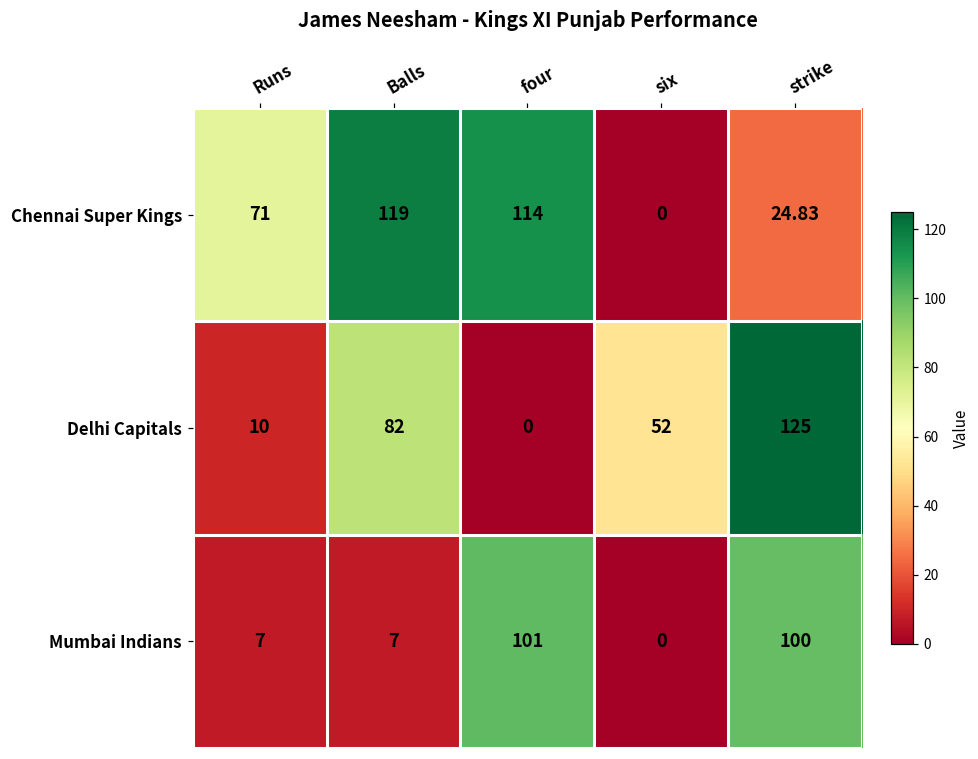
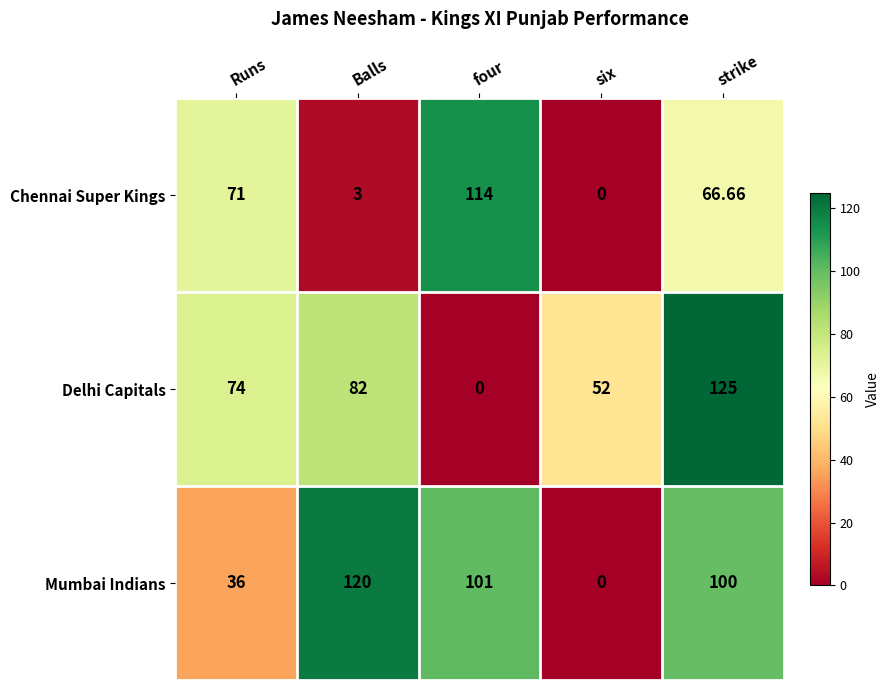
  {
    "Chennai Super Kings": {
      "Runs": 71,
-     "Balls": 119,
+     "Balls": 3,
      "four": 114,
      "six": 0,
-     "strike": 24.83
+     "strike": 66.66
    },
    "Delhi Capitals": {
-     "Runs": 10,
+     "Runs": 74,
      "Balls": 82,
      "four": 0,
      "six": 52,
      "strike": 125
    },
    "Mumbai Indians": {
-     "Runs": 7,
-     "Balls": 7,
+     "Runs": 36,
+     "Balls": 120,
      "four": 101,
      "six": 0,
      "strike": 100
    }
  }
